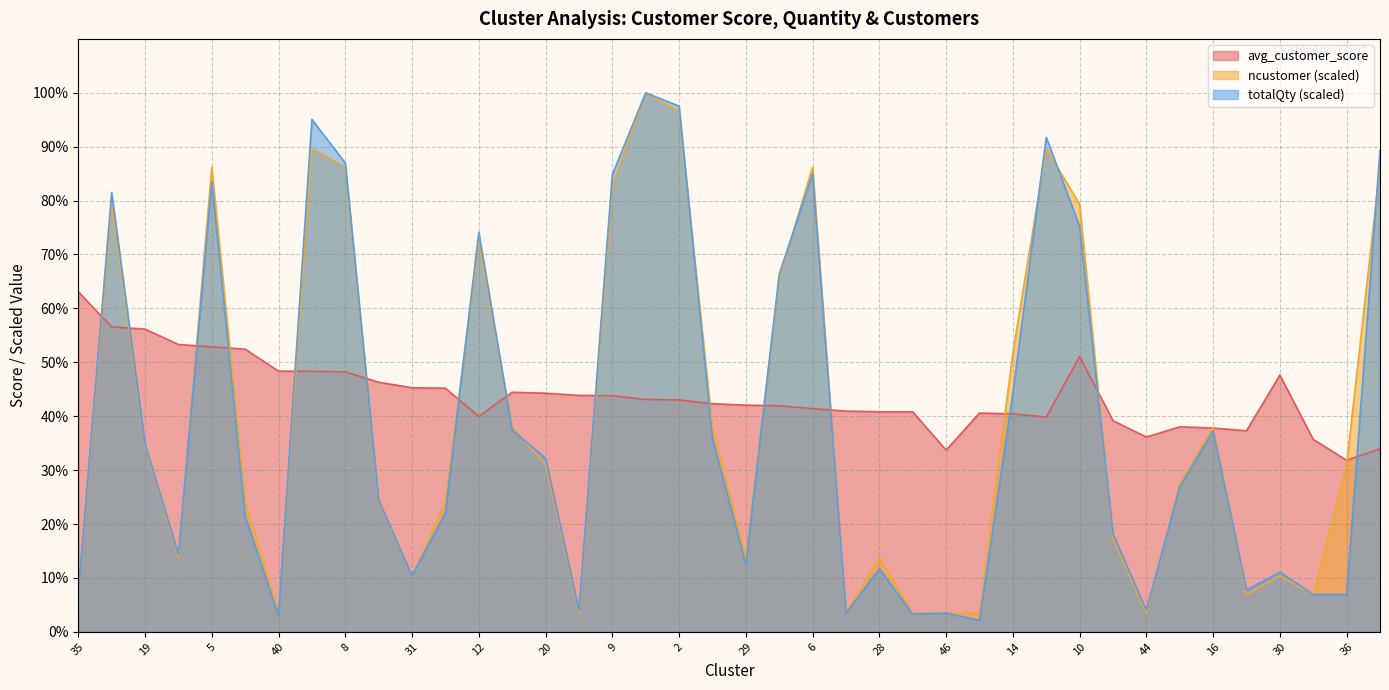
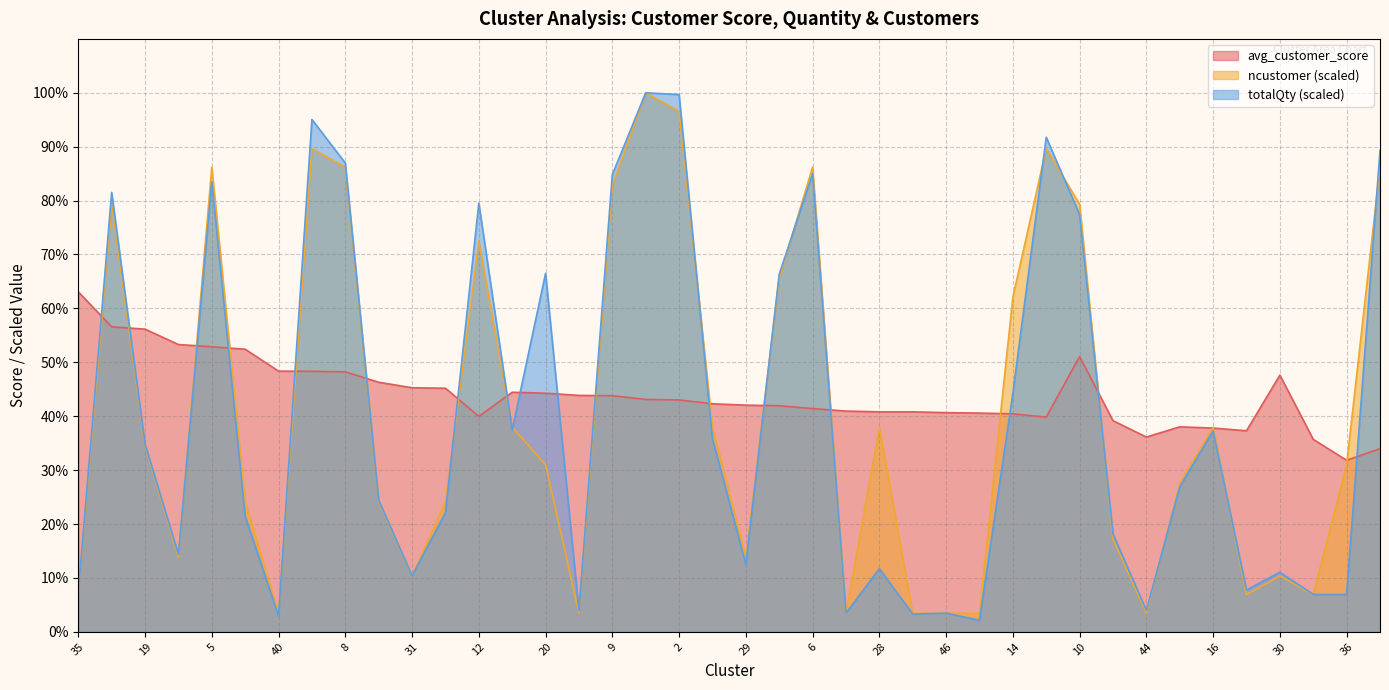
  {
    "avg_customer_score": {
      "40": "48%",
      "8": "48%",
      "12": "40%",
      "20": "44%",
      "2": "43%",
      "6": "41%",
      "28": "41%",
-     "46": "34%",
+     "46": "41%",
      "14": "40%",
      "10": "51%",
      "44": "36%",
      "30": "48%",
      "36": "32%"
    },
    "ncustomer (scaled)": {
      "40": "3%",
      "8": "86%",
      "12": "72%",
      "20": "31%",
      "2": "97%",
      "6": "86%",
-     "28": "14%",
-     "14": "52%",
+     "28": "38%",
+     "14": "62%",
      "10": "79%",
      "44": "3%",
      "30": "10%",
      "36": "31%"
    },
    "totalQty (scaled)": {
      "40": "3%",
      "8": "87%",
-     "12": "74%",
-     "20": "32%",
-     "2": "98%",
+     "12": "80%",
+     "20": "67%",
+     "2": "100%",
      "6": "85%",
      "28": "12%",
      "14": "44%",
-     "10": "75%",
+     "10": "77%",
      "44": "4%",
      "16": "37%",
      "30": "11%",
      "36": "7%"
    }
  }
